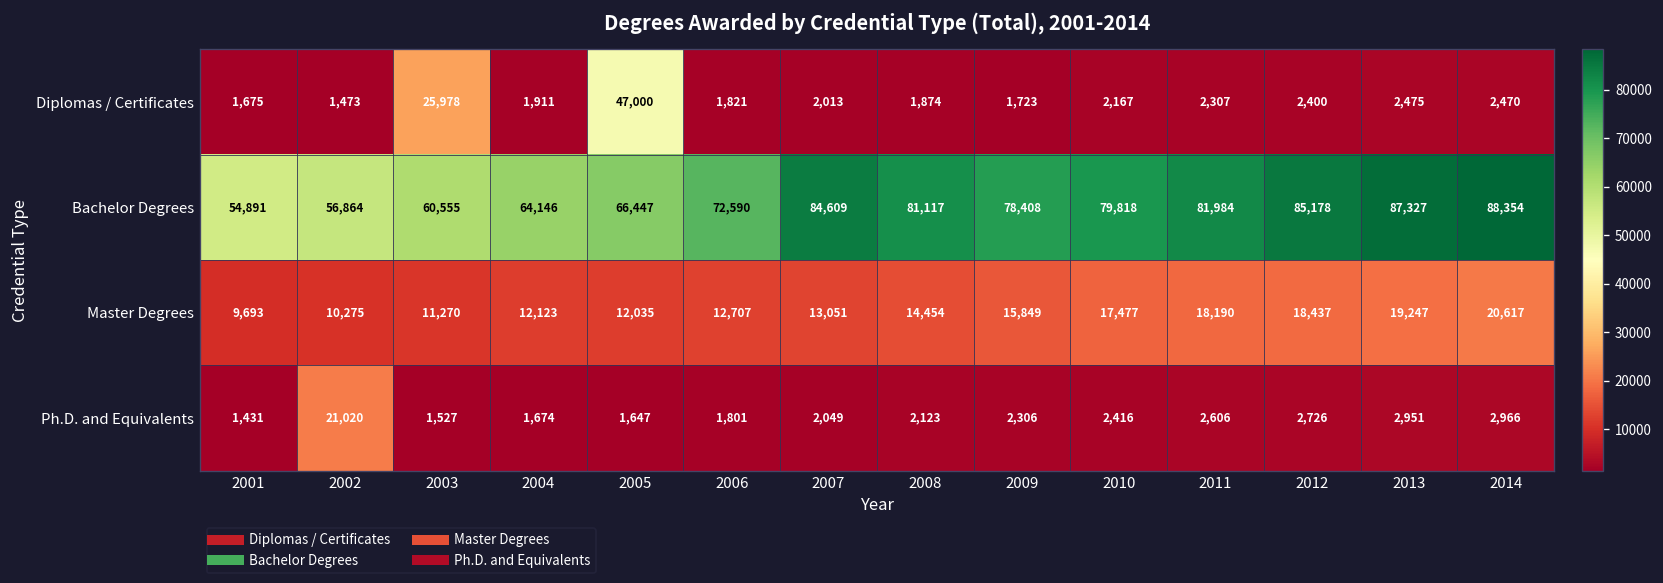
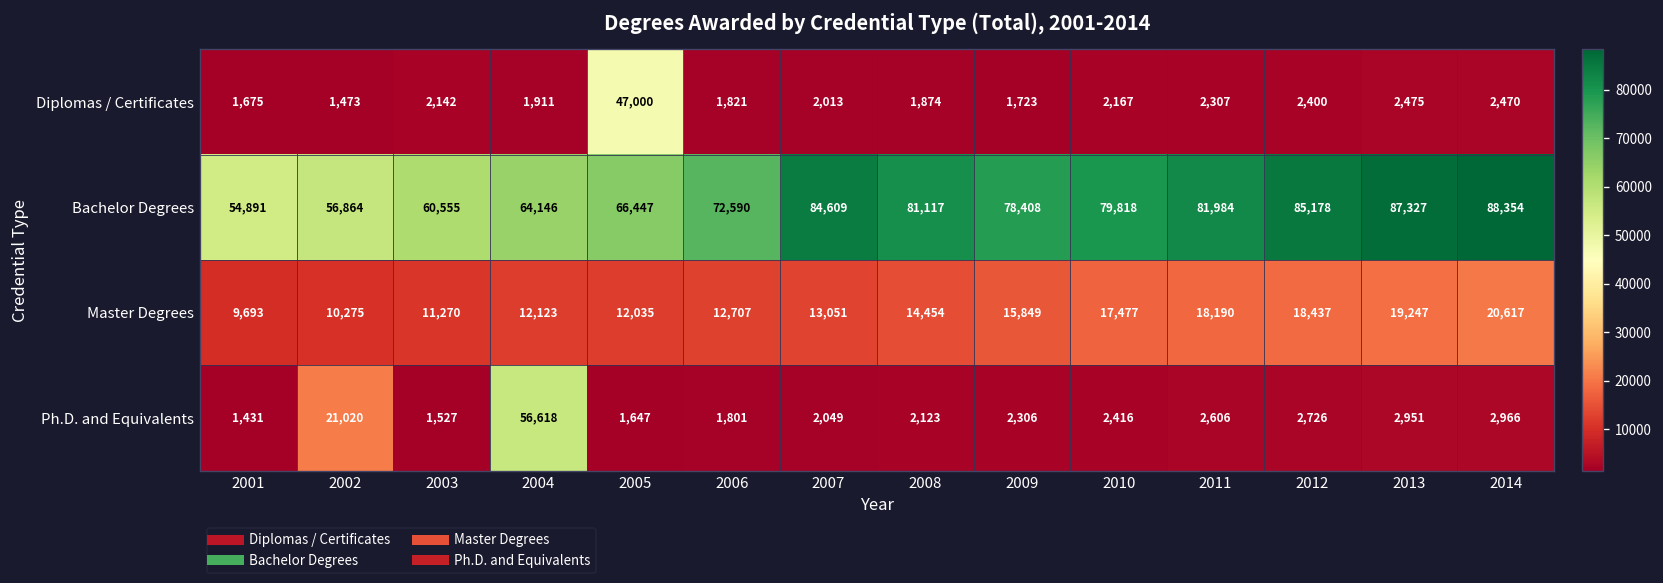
  {
    "Diplomas / Certificates": {
      "2001": "1,675",
      "2002": "1,473",
-     "2003": "25,978",
+     "2003": "2,142",
      "2004": "1,911",
      "2005": "47,000",
      "2006": "1,821",
      "2007": "2,013",
      "2008": "1,874",
      "2009": "1,723",
      "2010": "2,167",
      "2011": "2,307",
      "2012": "2,400",
      "2013": "2,475",
      "2014": "2,470"
    },
    "Bachelor Degrees": {
      "2001": "54,891",
      "2002": "56,864",
      "2003": "60,555",
      "2004": "64,146",
      "2005": "66,447",
      "2006": "72,590",
      "2007": "84,609",
      "2008": "81,117",
      "2009": "78,408",
      "2010": "79,818",
      "2011": "81,984",
      "2012": "85,178",
      "2013": "87,327",
      "2014": "88,354"
    },
    "Master Degrees": {
      "2001": "9,693",
      "2002": "10,275",
      "2003": "11,270",
      "2004": "12,123",
      "2005": "12,035",
      "2006": "12,707",
      "2007": "13,051",
      "2008": "14,454",
      "2009": "15,849",
      "2010": "17,477",
      "2011": "18,190",
      "2012": "18,437",
      "2013": "19,247",
      "2014": "20,617"
    },
    "Ph.D. and Equivalents": {
      "2001": "1,431",
      "2002": "21,020",
      "2003": "1,527",
-     "2004": "1,674",
+     "2004": "56,618",
      "2005": "1,647",
      "2006": "1,801",
      "2007": "2,049",
      "2008": "2,123",
      "2009": "2,306",
      "2010": "2,416",
      "2011": "2,606",
      "2012": "2,726",
      "2013": "2,951",
      "2014": "2,966"
    }
  }
